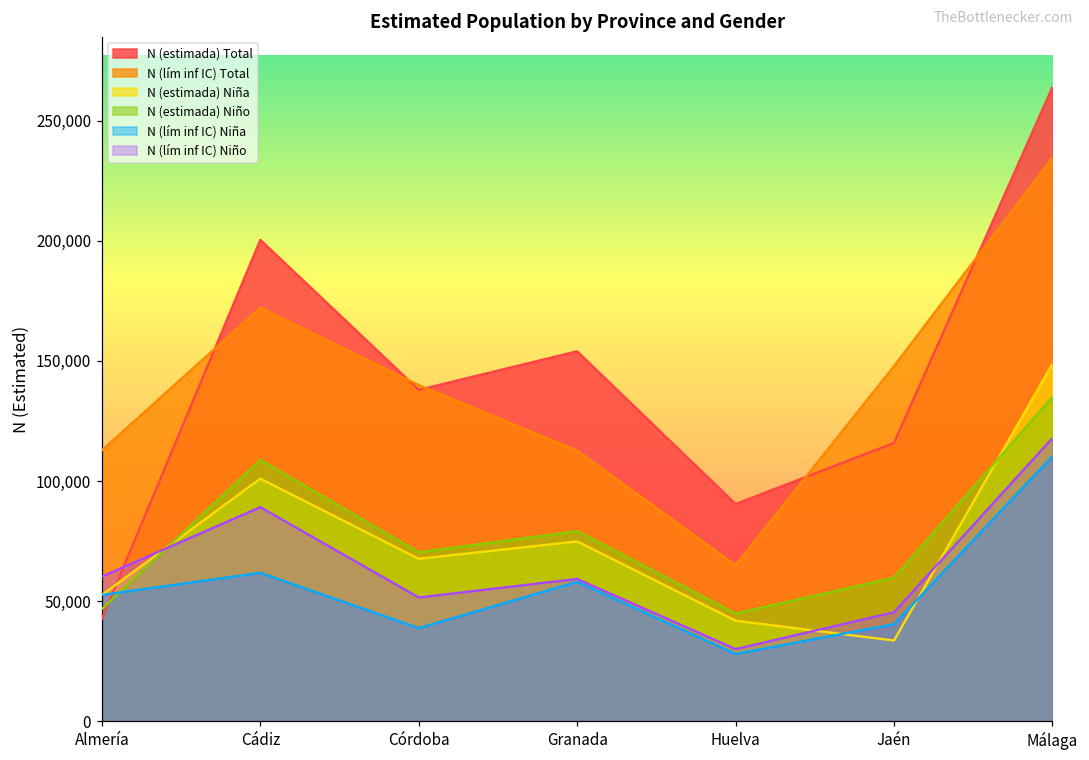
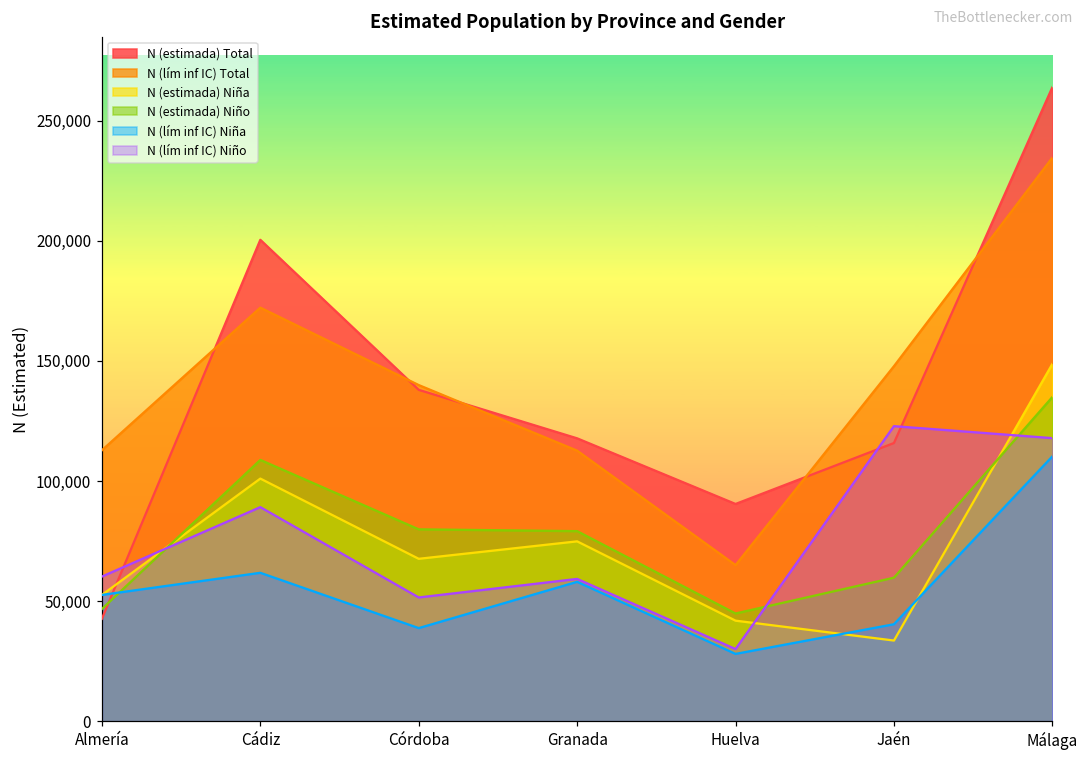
  {
    "N (estimada) Total": {
      "Almería": "43,000",
      "Cádiz": "200,000",
      "Córdoba": "138,000",
-     "Granada": "154,000",
+     "Granada": "118,000",
      "Huelva": "90,000",
      "Jaén": "116,000",
      "Málaga": "264,000"
    },
    "N (lím inf IC) Total": {
      "Almería": "113,000",
      "Cádiz": "172,000",
      "Córdoba": "140,000",
      "Granada": "113,000",
      "Huelva": "65,000",
      "Jaén": "148,000",
      "Málaga": "235,000"
    },
    "N (estimada) Niña": {
      "Cádiz": "101,000",
      "Córdoba": "68,000",
      "Granada": "75,000",
      "Huelva": "42,000",
      "Jaén": "34,000",
      "Málaga": "149,000"
    },
    "N (estimada) Niño": {
      "Almería": "47,000",
      "Cádiz": "109,000",
-     "Córdoba": "70,000",
+     "Córdoba": "80,000",
      "Granada": "79,000",
      "Huelva": "45,000",
      "Jaén": "60,000",
      "Málaga": "135,000"
    },
    "N (lím inf IC) Niña": {
      "Cádiz": "62,000",
      "Córdoba": "39,000",
      "Granada": "58,000",
      "Huelva": "28,000",
      "Jaén": "40,000",
      "Málaga": "110,000"
    },
    "N (lím inf IC) Niño": {
      "Almería": "60,000",
      "Cádiz": "89,000",
      "Córdoba": "52,000",
      "Granada": "59,000",
      "Huelva": "30,000",
-     "Jaén": "45,000",
+     "Jaén": "123,000",
      "Málaga": "118,000"
    }
  }
